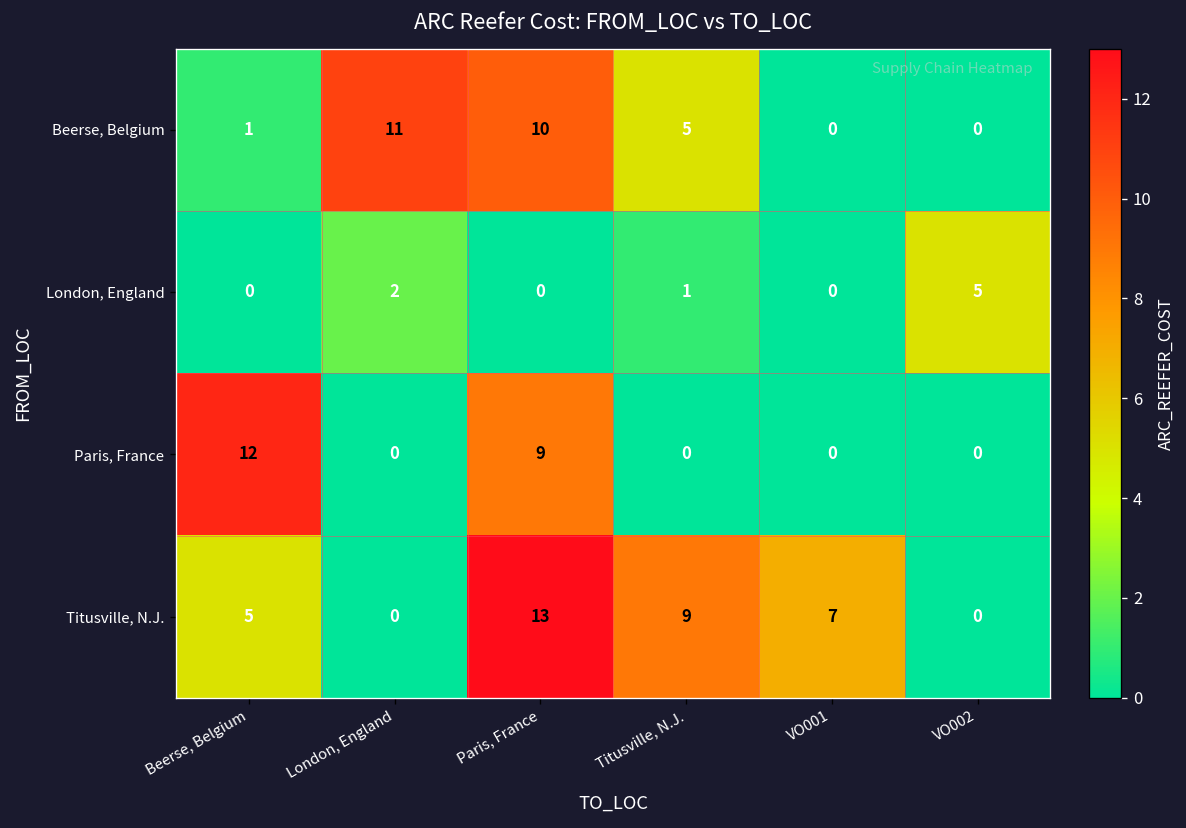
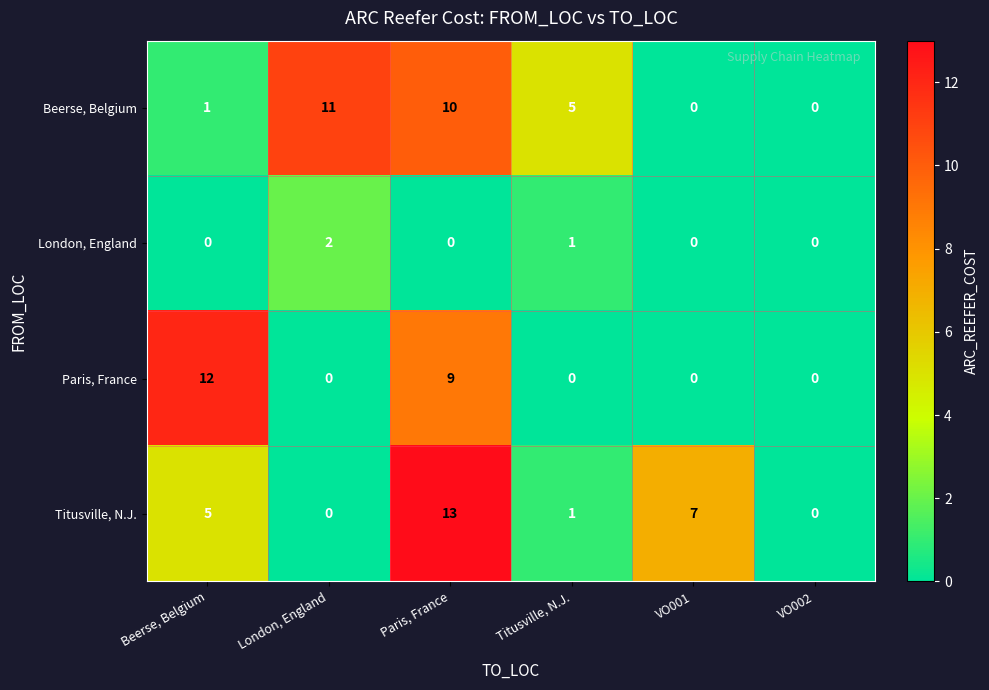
  {
    "Beerse, Belgium": {
      "Beerse, Belgium": 1,
      "London, England": 11,
      "Paris, France": 10,
      "Titusville, N.J.": 5,
      "VO001": 0
    },
    "London, England": {
      "Beerse, Belgium": 0,
      "London, England": 2,
      "Paris, France": 0,
      "Titusville, N.J.": 1,
      "VO001": 0,
-     "VO002": 5
+     "VO002": 0
    },
    "Paris, France": {
      "Beerse, Belgium": 12,
      "London, England": 0,
      "Paris, France": 9,
      "Titusville, N.J.": 0,
      "VO001": 0,
      "VO002": 0
    },
    "Titusville, N.J.": {
      "Beerse, Belgium": 5,
      "London, England": 0,
      "Paris, France": 13,
-     "Titusville, N.J.": 9,
+     "Titusville, N.J.": 1,
      "VO001": 7,
      "VO002": 0
    }
  }
